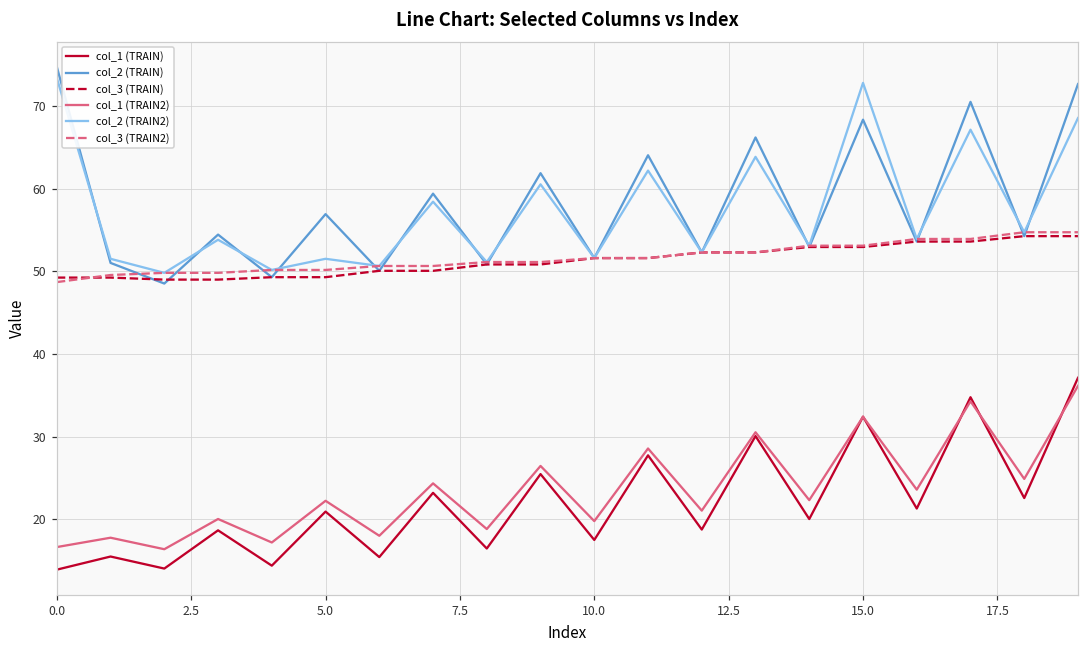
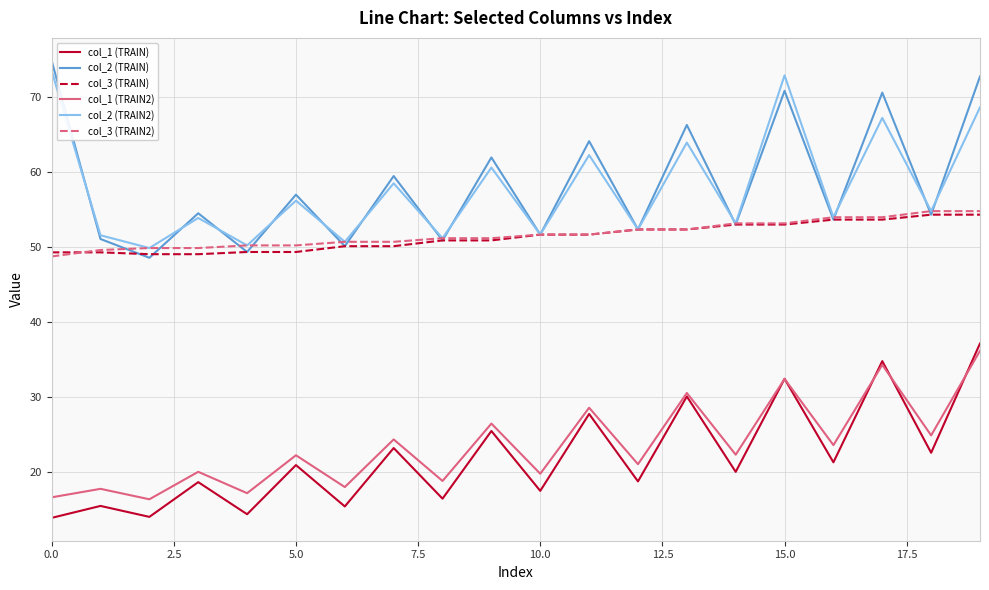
  {
    "col_2 (TRAIN)": {
      "0.0": 75,
      "5.0": 57,
-     "15.0": 68
+     "15.0": 71
    },
    "col_2 (TRAIN2)": {
      "0.0": 73,
-     "5.0": 52,
+     "5.0": 56,
      "15.0": 73
    }
  }
